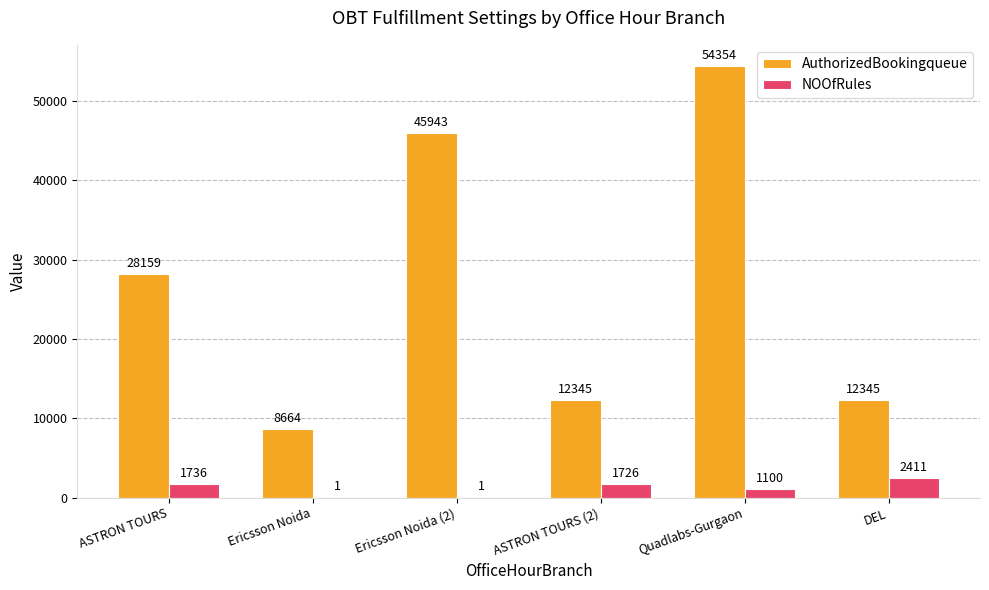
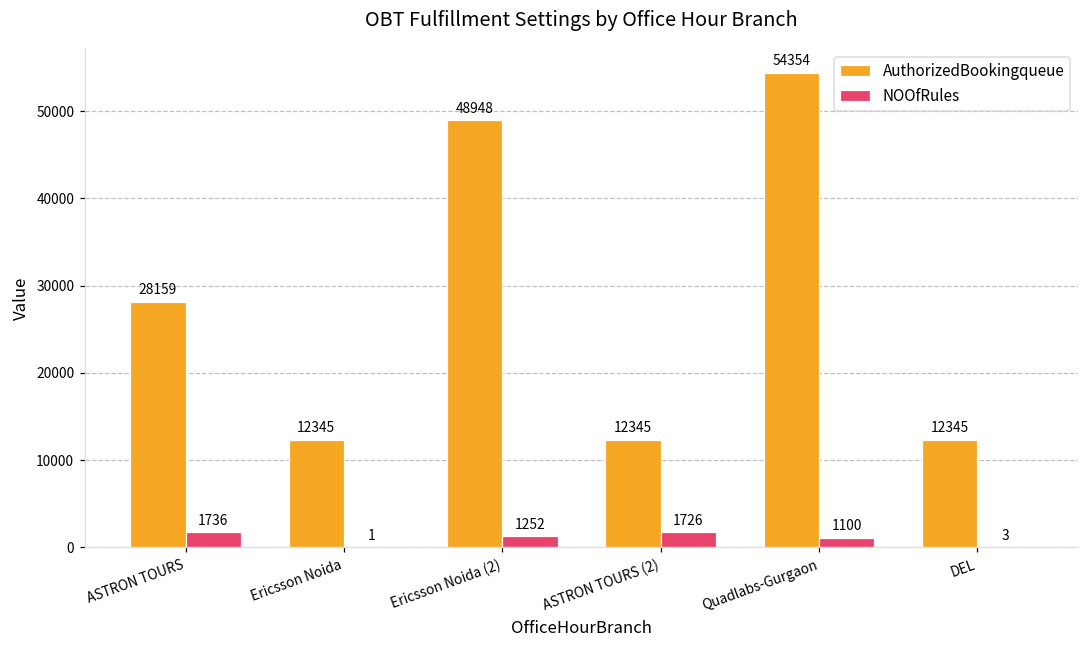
  {
    "AuthorizedBookingqueue": {
      "ASTRON TOURS": 28159,
-     "Ericsson Noida": 8664,
-     "Ericsson Noida (2)": 45943,
+     "Ericsson Noida": 12345,
+     "Ericsson Noida (2)": 48948,
      "ASTRON TOURS (2)": 12345,
      "Quadlabs-Gurgaon": 54354,
      "DEL": 12345
    },
    "NOOfRules": {
      "ASTRON TOURS": 1736,
      "Ericsson Noida": 1,
-     "Ericsson Noida (2)": 1,
+     "Ericsson Noida (2)": 1252,
      "ASTRON TOURS (2)": 1726,
      "Quadlabs-Gurgaon": 1100,
-     "DEL": 2411
+     "DEL": 3
    }
  }
